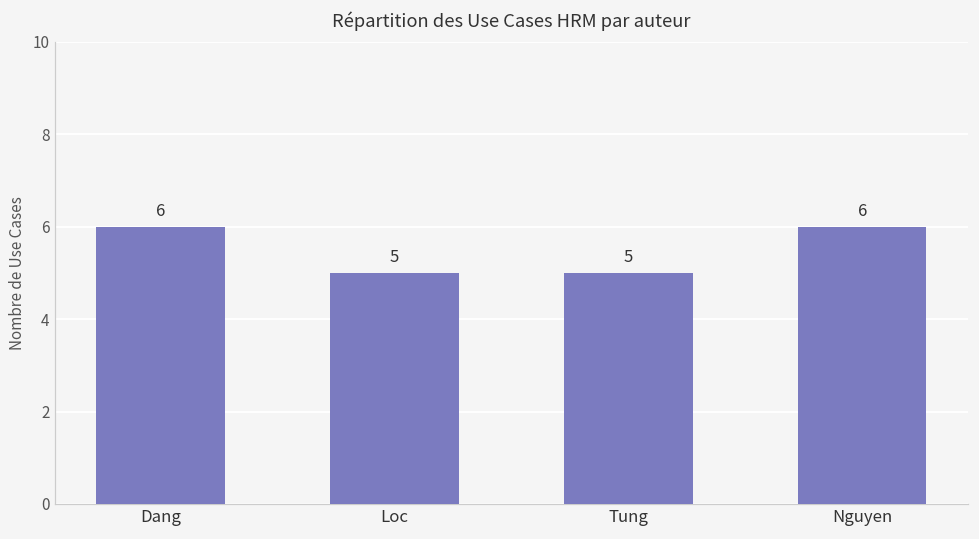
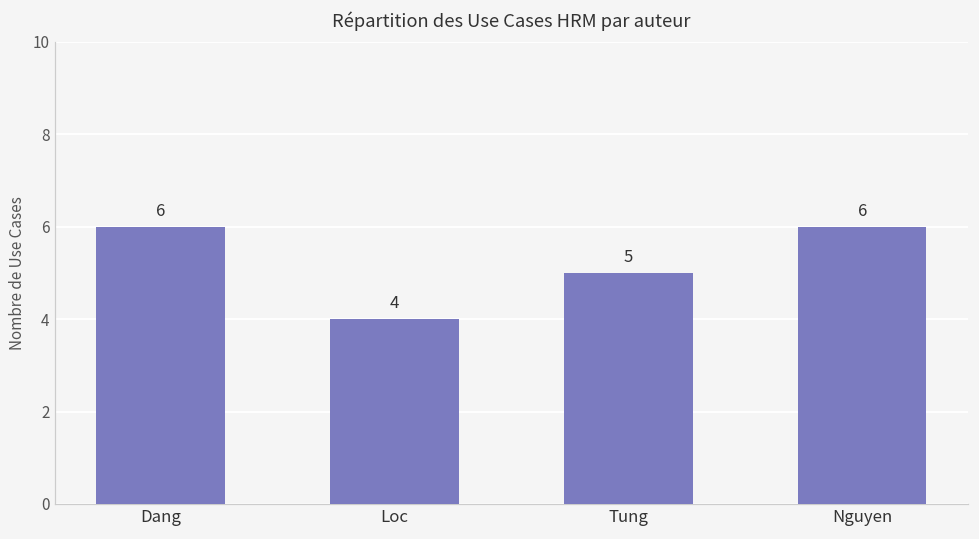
  {
    "Dang": 6,
-   "Loc": 5,
+   "Loc": 4,
    "Tung": 5,
    "Nguyen": 6
  }
